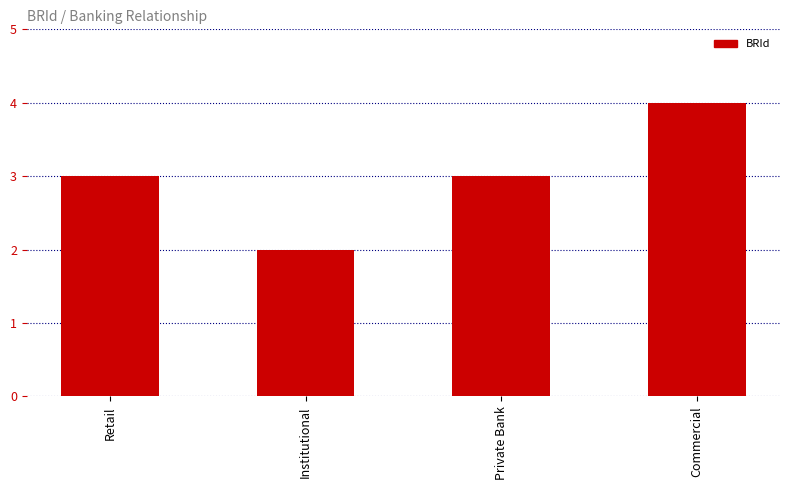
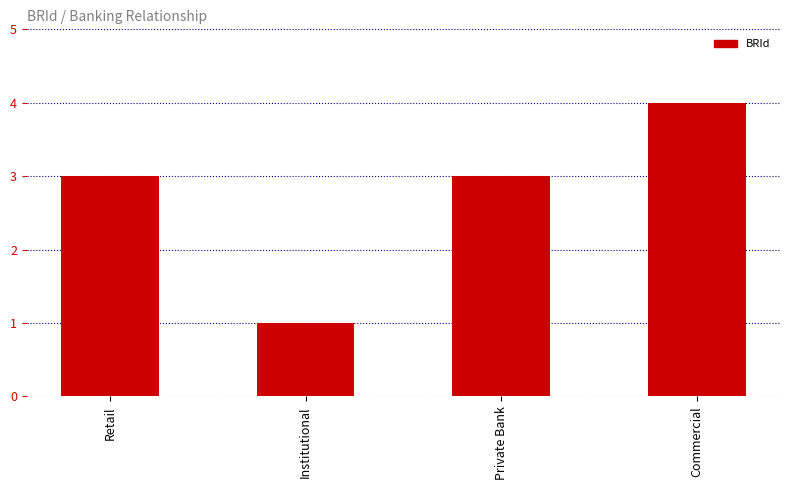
  {
    "Retail": 3,
-   "Institutional": 2,
+   "Institutional": 1,
    "Private Bank": 3,
    "Commercial": 4
  }
